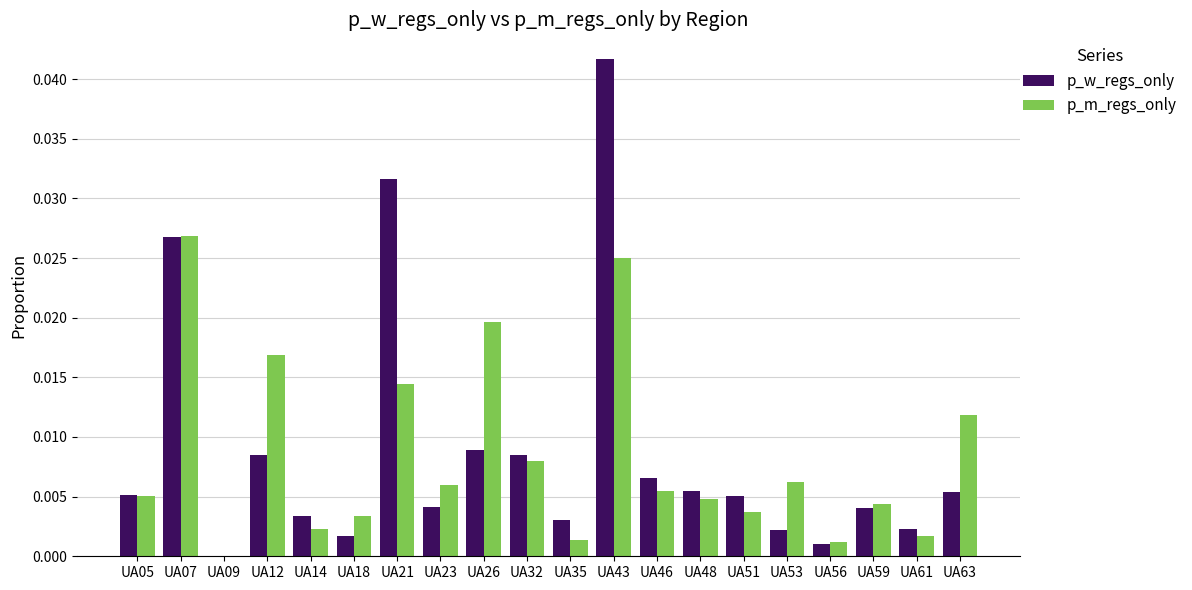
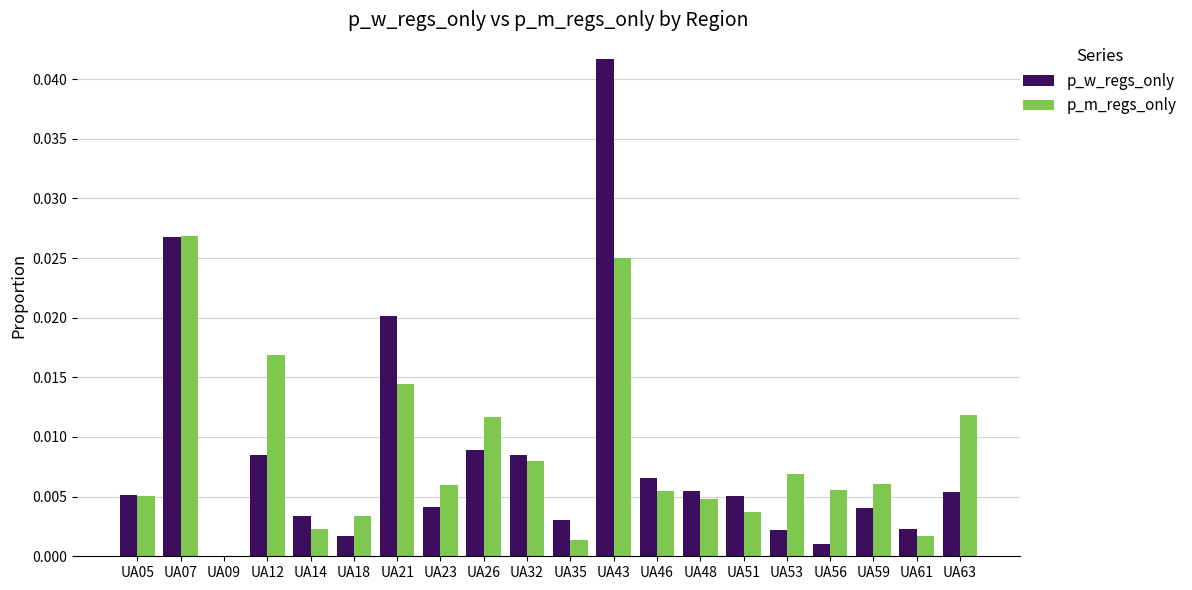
  {
    "p_w_regs_only": {
      "UA05": 0.0051,
      "UA07": 0.0268,
      "UA09": 0.0000,
      "UA12": 0.0084,
      "UA14": 0.0034,
      "UA18": 0.0017,
-     "UA21": 0.0317,
+     "UA21": 0.0201,
      "UA23": 0.0041,
      "UA26": 0.0089,
      "UA32": 0.0085,
      "UA35": 0.0030,
      "UA43": 0.0417,
      "UA46": 0.0066,
      "UA48": 0.0054,
      "UA51": 0.0050,
      "UA53": 0.0022,
      "UA56": 0.0011,
      "UA59": 0.0040,
      "UA61": 0.0023,
      "UA63": 0.0054
    },
    "p_m_regs_only": {
      "UA05": 0.0050,
      "UA07": 0.0268,
      "UA09": 0.0000,
      "UA12": 0.0169,
      "UA14": 0.0023,
      "UA18": 0.0034,
      "UA21": 0.0144,
      "UA23": 0.0060,
-     "UA26": 0.0196,
+     "UA26": 0.0116,
      "UA32": 0.0080,
      "UA35": 0.0013,
      "UA43": 0.0250,
      "UA46": 0.0055,
      "UA48": 0.0048,
      "UA51": 0.0037,
-     "UA53": 0.0062,
-     "UA56": 0.0012,
-     "UA59": 0.0044,
+     "UA53": 0.0069,
+     "UA56": 0.0055,
+     "UA59": 0.0060,
      "UA61": 0.0017,
      "UA63": 0.0118
    }
  }
